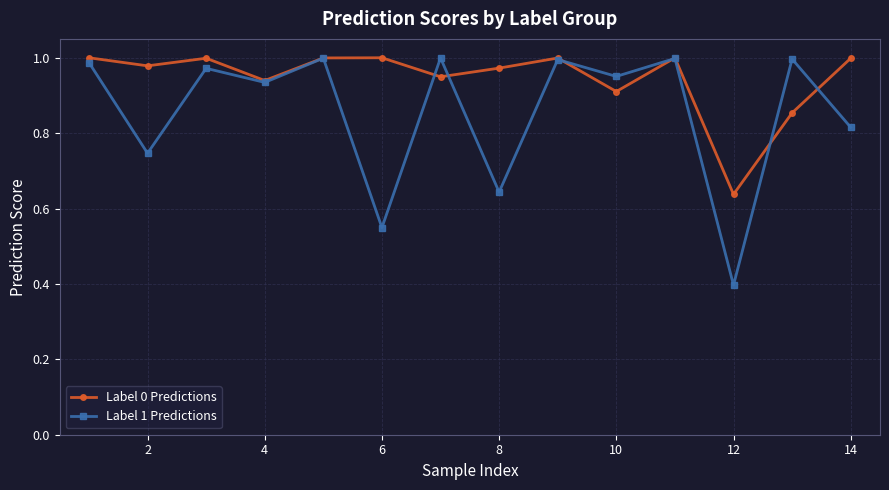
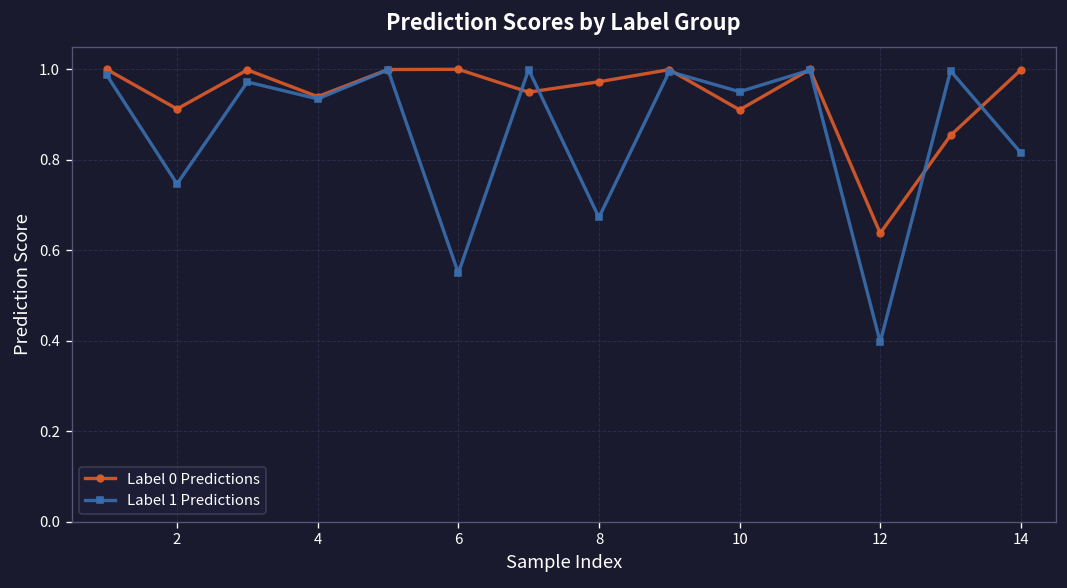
  {
    "Label 0 Predictions": {
-     "2": 0.98,
+     "2": 0.91,
      "6": 1.00,
      "8": 0.97,
      "10": 0.91,
      "12": 0.64,
      "14": 1.00
    },
    "Label 1 Predictions": {
      "2": 0.75,
      "6": 0.55,
-     "8": 0.64,
+     "8": 0.67,
      "10": 0.95,
      "12": 0.40,
      "14": 0.82
    }
  }
